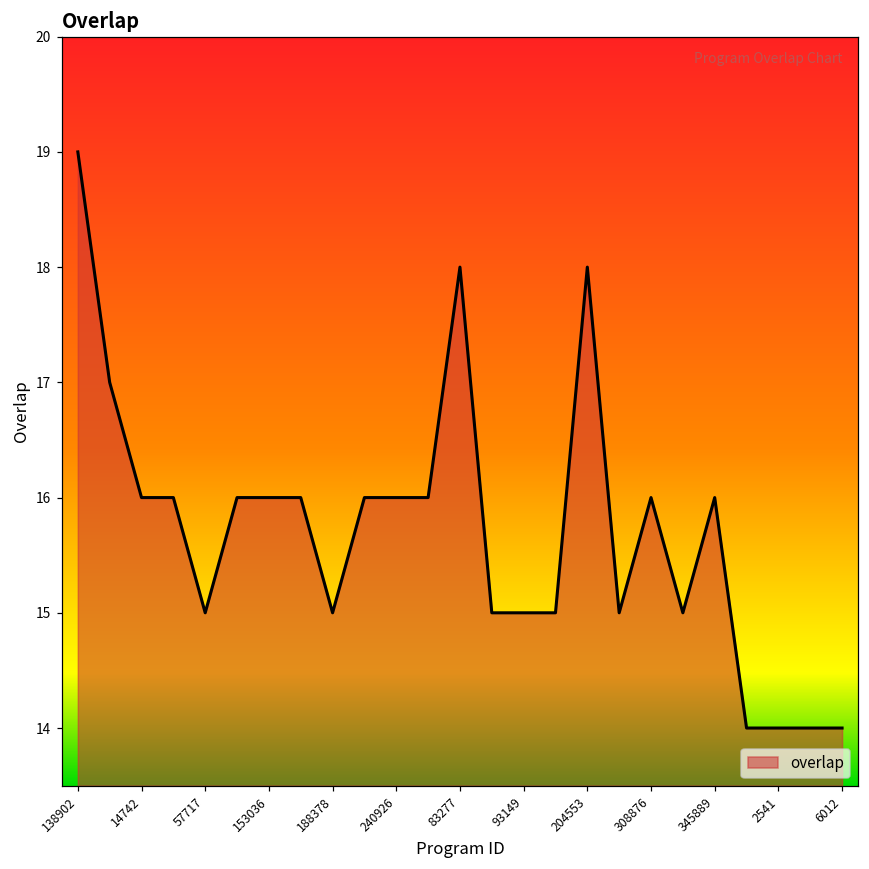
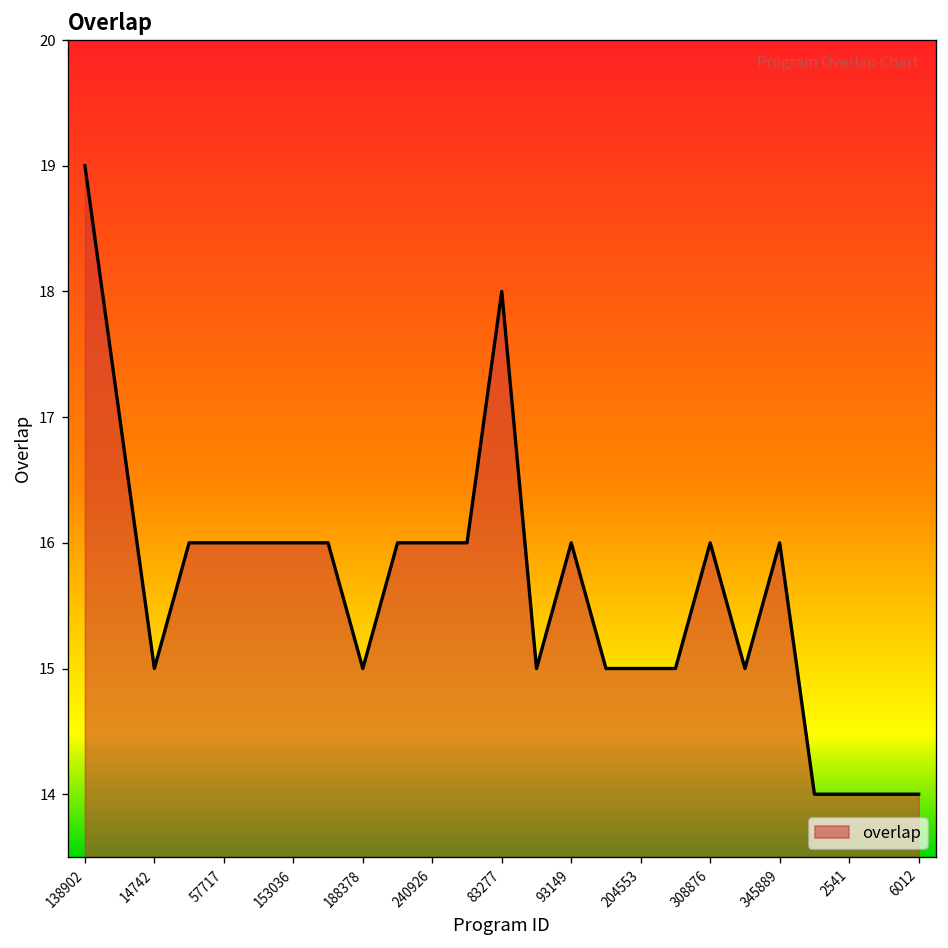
  {
    "138902": 19,
-   "14742": 16,
-   "57717": 15,
+   "14742": 15,
+   "57717": 16,
    "153036": 16,
    "188378": 15,
    "240926": 16,
    "83277": 18,
-   "93149": 15,
-   "204553": 18,
+   "93149": 16,
+   "204553": 15,
    "308876": 16,
    "345889": 16,
    "2541": 14,
    "6012": 14
  }
